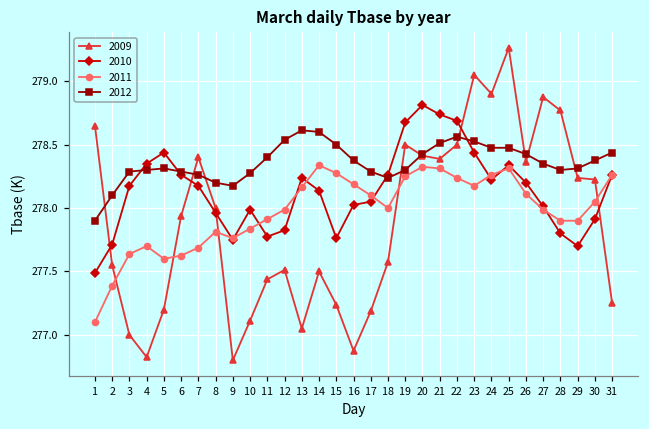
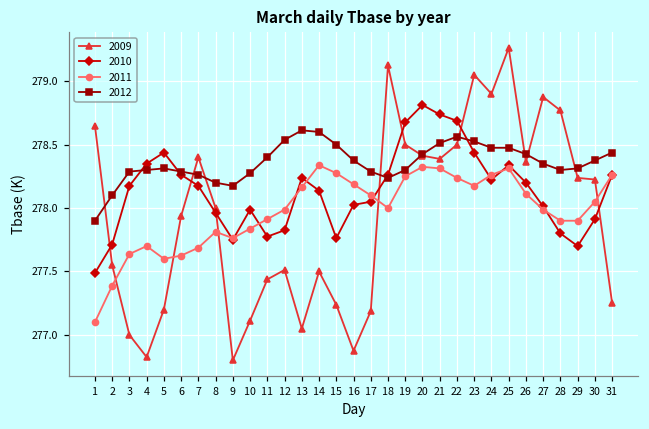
  {
    "2009": {
      "1": 278.65,
      "2": 277.55,
      "3": 277.00,
      "4": 276.83,
      "5": 277.20,
      "6": 277.94,
      "7": 278.40,
      "8": 278.00,
      "9": 276.80,
      "10": 277.11,
      "11": 277.44,
      "12": 277.51,
      "13": 277.05,
      "14": 277.50,
      "15": 277.24,
      "16": 276.88,
      "17": 277.19,
-     "18": 277.58,
+     "18": 279.12,
      "19": 278.50,
      "21": 278.39,
      "22": 278.50,
      "23": 279.05,
      "24": 278.90,
      "25": 279.26,
      "26": 278.36,
      "27": 278.88,
      "28": 278.77,
      "29": 278.24,
      "30": 278.23,
      "31": 277.25
    },
    "2011": {
      "1": 277.10,
      "2": 277.39,
      "3": 277.64,
      "4": 277.70,
      "5": 277.60,
      "6": 277.63,
      "7": 277.69,
      "8": 277.81,
      "10": 277.84,
      "11": 277.91,
      "12": 277.99,
      "13": 278.16,
      "14": 278.34,
      "15": 278.28,
      "16": 278.19,
      "17": 278.10,
      "18": 278.00,
      "19": 278.25,
      "20": 278.33,
      "21": 278.31,
      "22": 278.24,
      "23": 278.18,
      "24": 278.26,
      "25": 278.31,
      "26": 278.11,
      "27": 277.99,
      "28": 277.90,
      "29": 277.90,
      "30": 278.05
    }
  }
